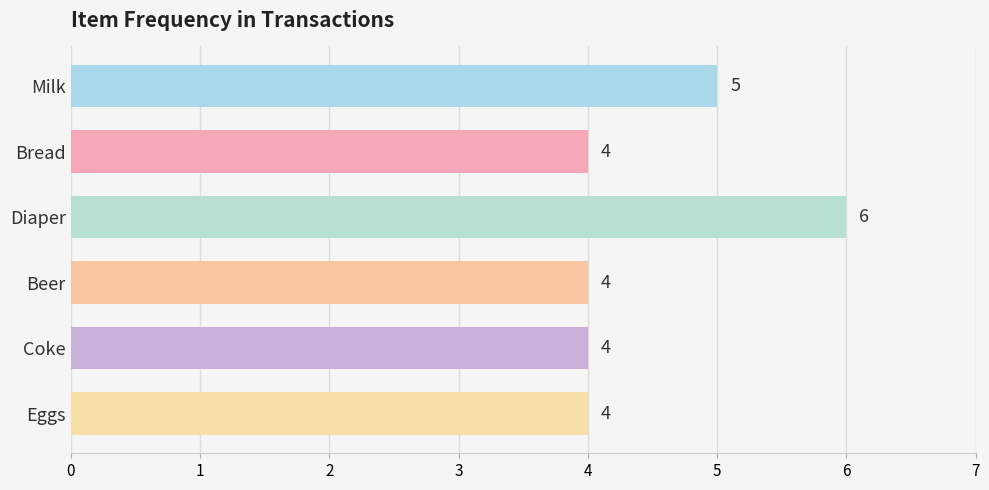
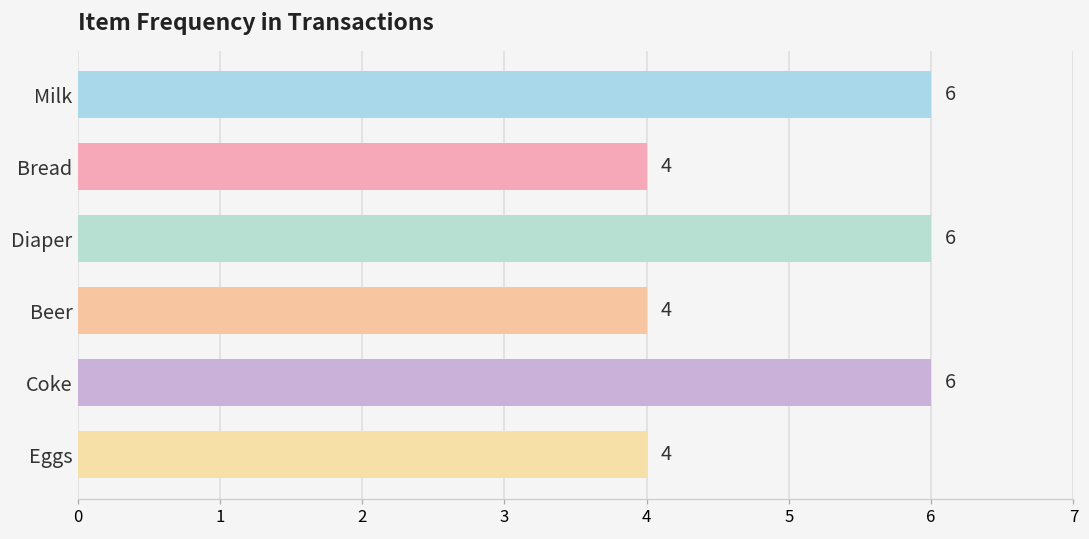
  {
-   "Milk": 5,
+   "Milk": 6,
    "Bread": 4,
    "Diaper": 6,
    "Beer": 4,
-   "Coke": 4,
+   "Coke": 6,
    "Eggs": 4
  }
